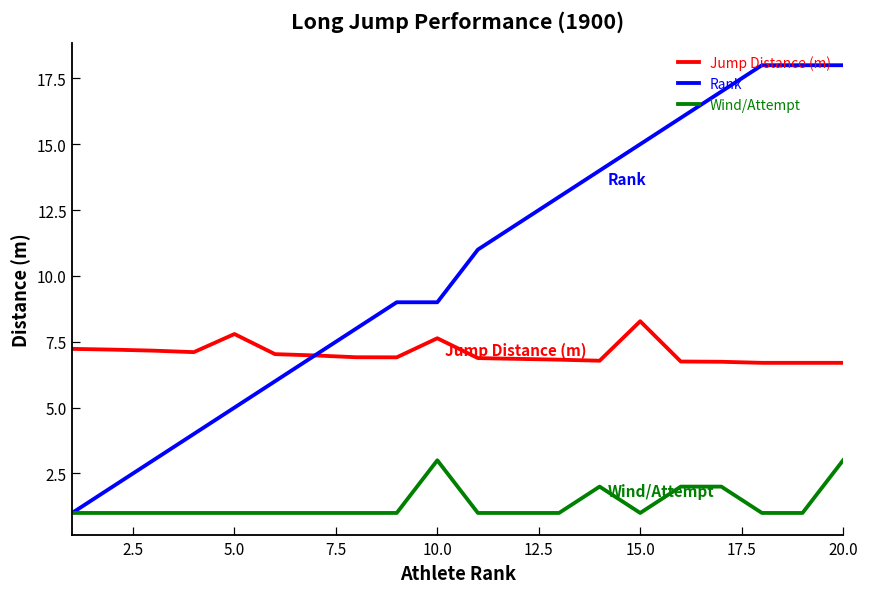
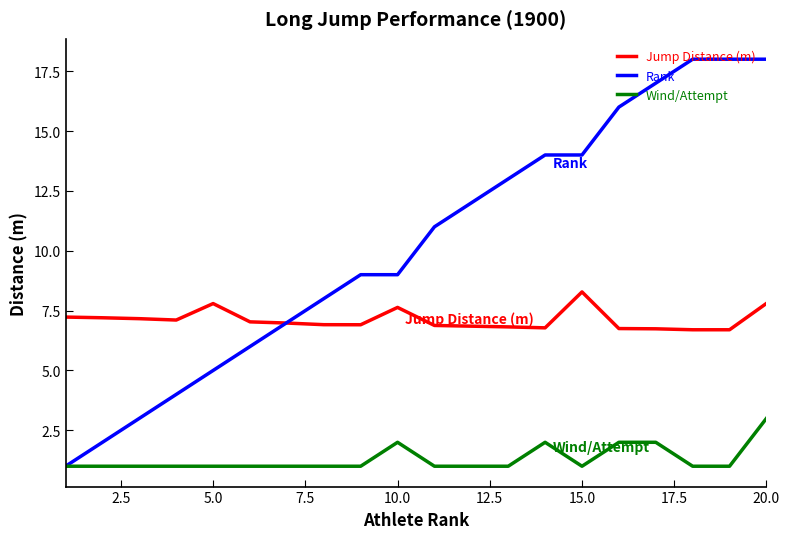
  {
    "Jump Distance (m)": {
      "5.0": 7.8,
      "10.0": 7.6,
      "15.0": 8.3,
-     "20.0": 6.7
+     "20.0": 7.8
    },
    "Rank": {
      "5.0": 5,
      "10.0": 9,
-     "15.0": 15,
+     "15.0": 14,
      "20.0": 18
    },
    "Wind/Attempt": {
      "5.0": 1,
-     "10.0": 3,
+     "10.0": 2,
      "15.0": 1,
      "20.0": 3
    }
  }
